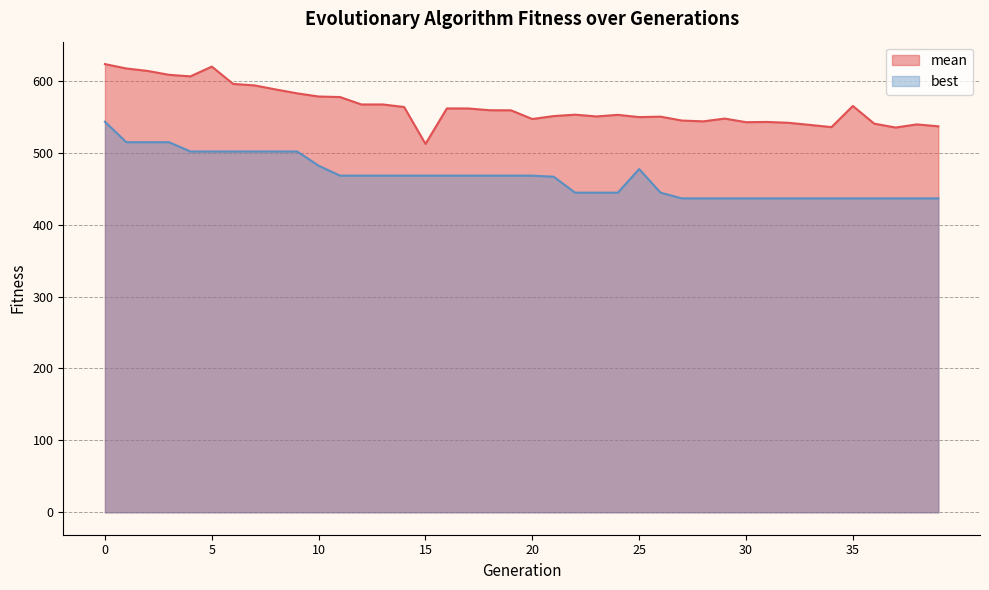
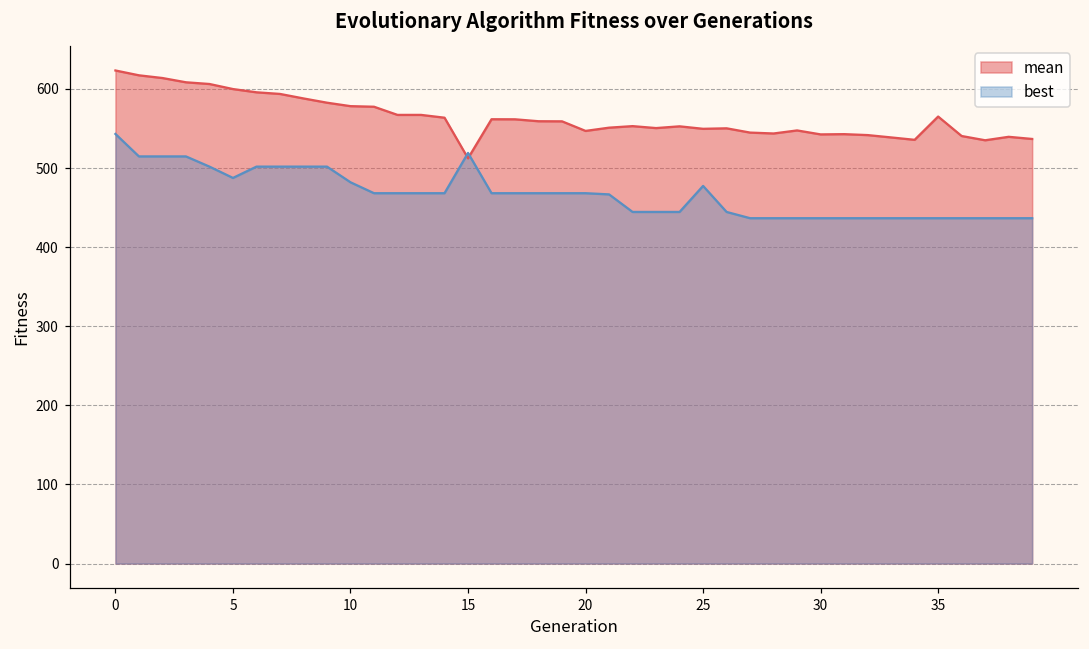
  {
    "mean": {
      "0": 620,
-     "5": 620,
+     "5": 600,
      "10": 580,
      "15": 510,
      "20": 550,
      "25": 550,
      "30": 540,
      "35": 570
    },
    "best": {
      "0": 540,
-     "5": 500,
+     "5": 490,
      "10": 480,
-     "15": 470,
+     "15": 520,
      "20": 470,
      "25": 480,
      "30": 440,
      "35": 440
    }
  }
